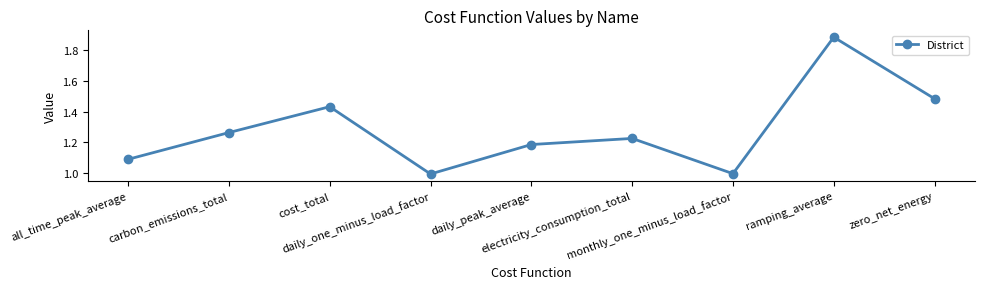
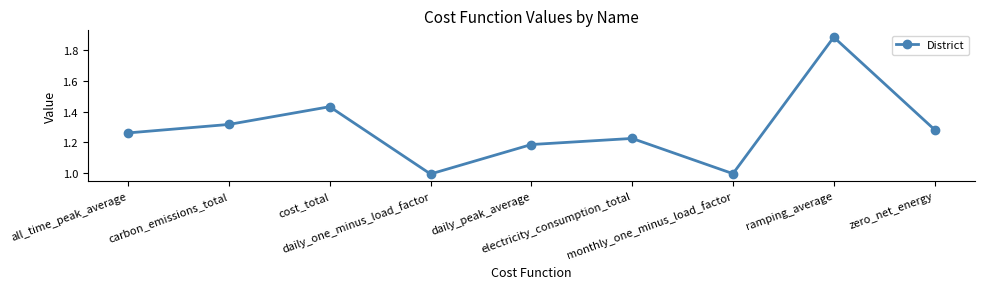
  {
-   "all_time_peak_average": 1.09,
-   "carbon_emissions_total": 1.26,
+   "all_time_peak_average": 1.26,
+   "carbon_emissions_total": 1.32,
    "cost_total": 1.43,
    "daily_one_minus_load_factor": 0.99,
    "daily_peak_average": 1.19,
    "electricity_consumption_total": 1.23,
    "monthly_one_minus_load_factor": 1.00,
    "ramping_average": 1.88,
-   "zero_net_energy": 1.48
+   "zero_net_energy": 1.28
  }
